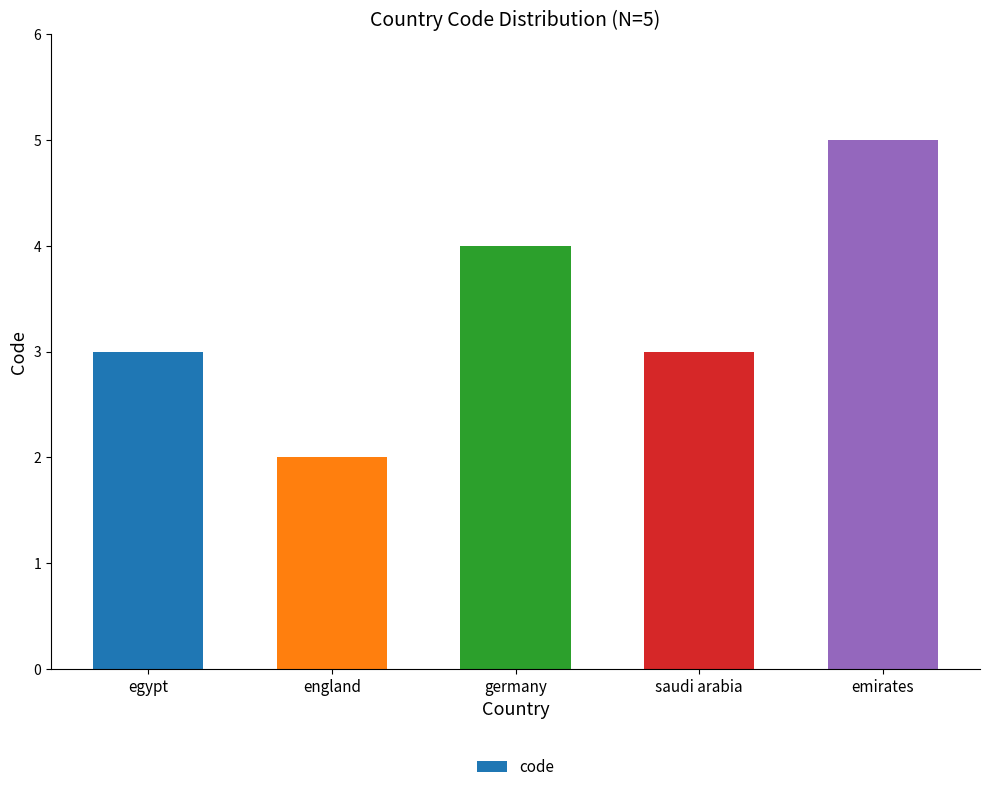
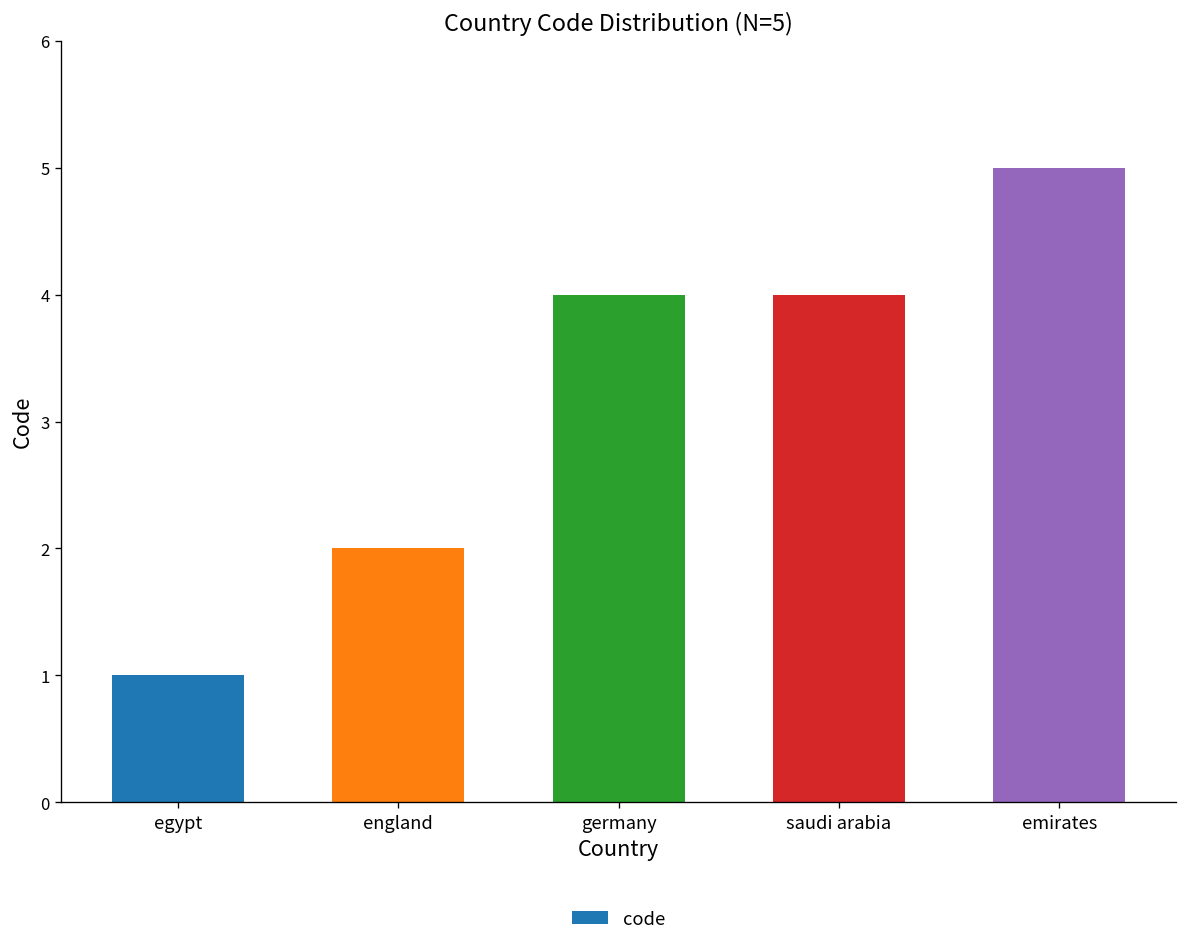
  {
-   "egypt": 3,
+   "egypt": 1,
    "england": 2,
    "germany": 4,
-   "saudi arabia": 3,
+   "saudi arabia": 4,
    "emirates": 5
  }
